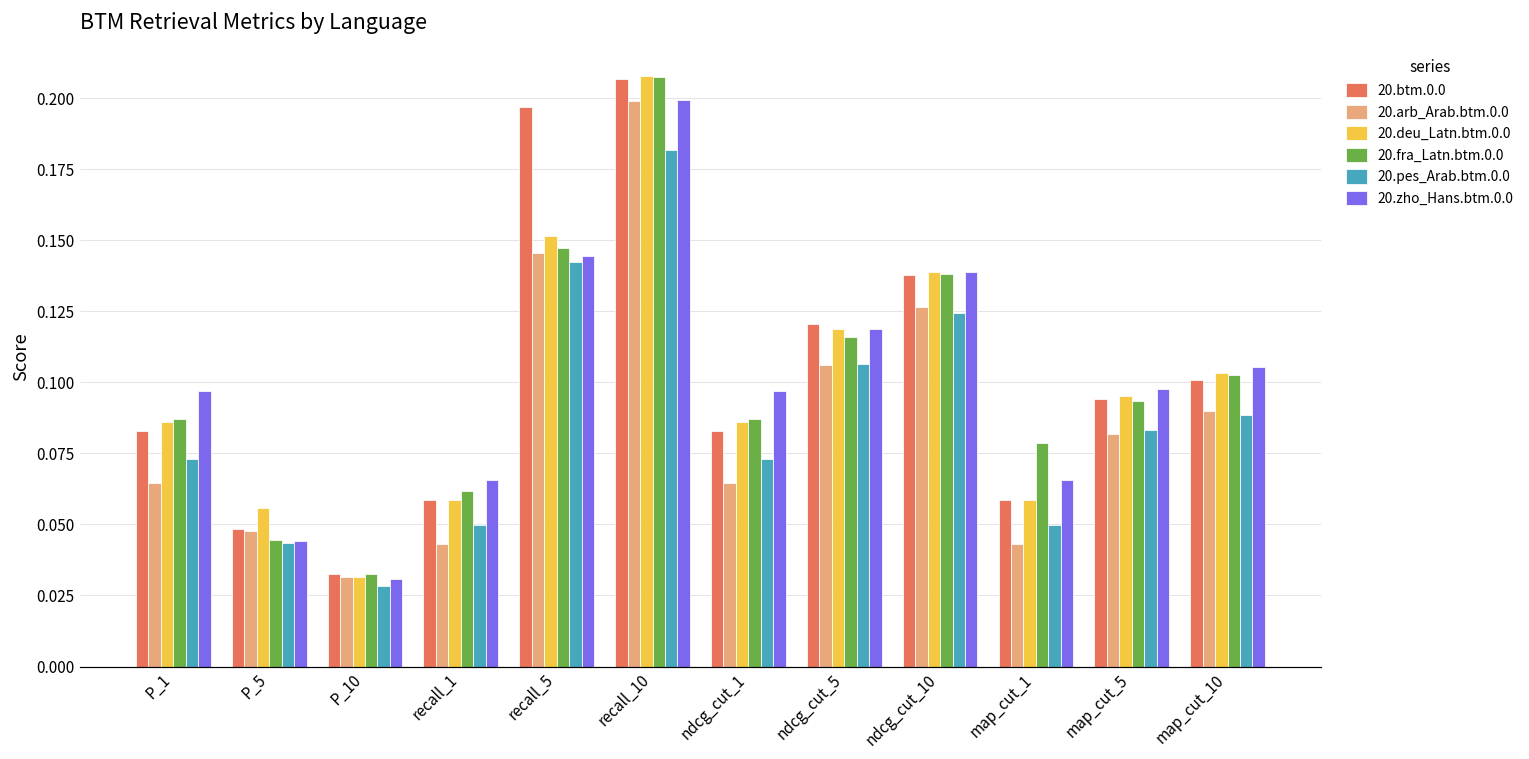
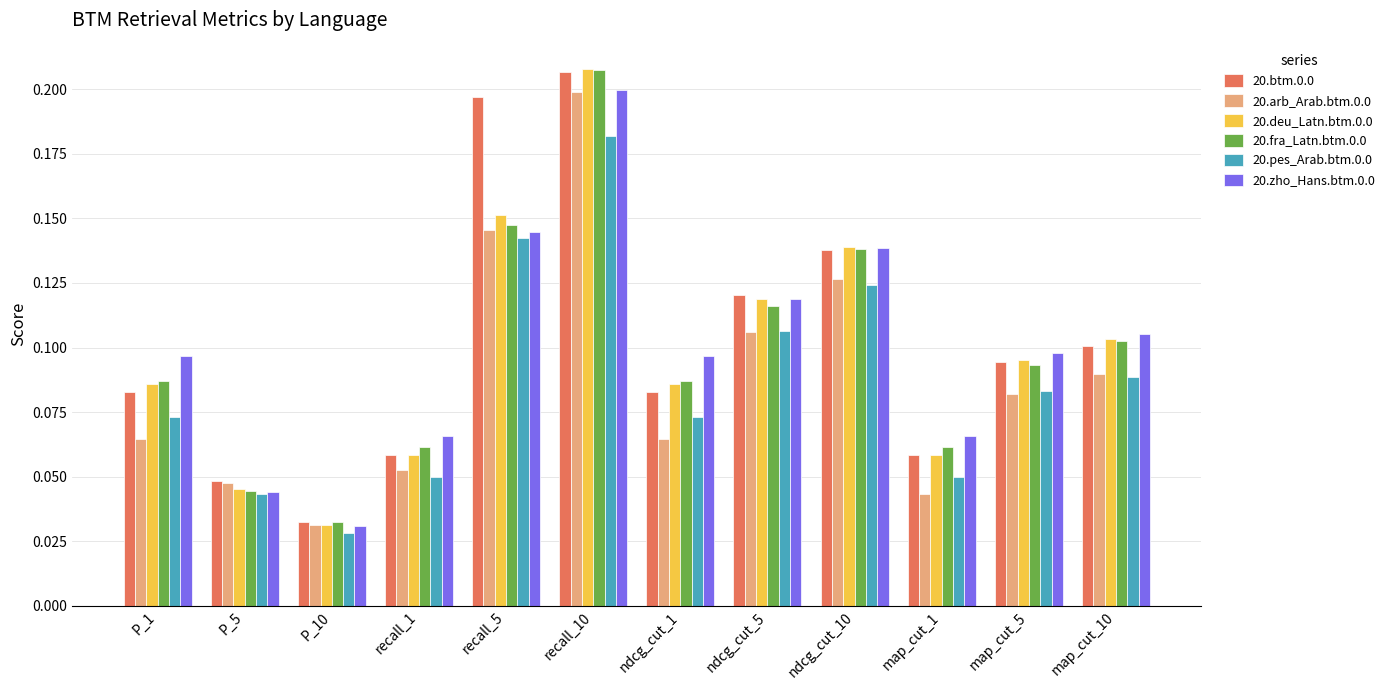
  {
    "20.btm.0.0": {
      "P_1": 0.083,
      "P_5": 0.048,
      "P_10": 0.032,
      "recall_1": 0.058,
      "recall_5": 0.197,
      "recall_10": 0.207,
      "ndcg_cut_1": 0.083,
      "ndcg_cut_5": 0.120,
      "ndcg_cut_10": 0.138,
      "map_cut_1": 0.058,
      "map_cut_5": 0.094,
      "map_cut_10": 0.101
    },
    "20.arb_Arab.btm.0.0": {
      "P_1": 0.065,
      "P_5": 0.048,
      "P_10": 0.031,
-     "recall_1": 0.043,
+     "recall_1": 0.053,
      "recall_5": 0.146,
      "recall_10": 0.199,
      "ndcg_cut_1": 0.065,
      "ndcg_cut_5": 0.106,
      "ndcg_cut_10": 0.126,
      "map_cut_1": 0.043,
      "map_cut_5": 0.082,
      "map_cut_10": 0.090
    },
    "20.deu_Latn.btm.0.0": {
      "P_1": 0.086,
-     "P_5": 0.056,
+     "P_5": 0.045,
      "P_10": 0.032,
      "recall_1": 0.058,
      "recall_5": 0.151,
      "recall_10": 0.208,
      "ndcg_cut_1": 0.086,
      "ndcg_cut_5": 0.119,
      "ndcg_cut_10": 0.139,
      "map_cut_1": 0.058,
      "map_cut_5": 0.095,
      "map_cut_10": 0.103
    },
    "20.fra_Latn.btm.0.0": {
      "P_1": 0.087,
      "P_5": 0.045,
      "P_10": 0.033,
      "recall_1": 0.062,
      "recall_5": 0.147,
      "recall_10": 0.207,
      "ndcg_cut_1": 0.087,
      "ndcg_cut_5": 0.116,
      "ndcg_cut_10": 0.138,
-     "map_cut_1": 0.079,
+     "map_cut_1": 0.062,
      "map_cut_5": 0.093,
      "map_cut_10": 0.102
    },
    "20.pes_Arab.btm.0.0": {
      "P_1": 0.073,
      "P_5": 0.043,
      "P_10": 0.028,
      "recall_1": 0.050,
      "recall_5": 0.142,
      "recall_10": 0.182,
      "ndcg_cut_1": 0.073,
      "ndcg_cut_5": 0.106,
      "ndcg_cut_10": 0.124,
      "map_cut_1": 0.050,
      "map_cut_5": 0.083,
      "map_cut_10": 0.089
    },
    "20.zho_Hans.btm.0.0": {
      "P_1": 0.097,
      "P_5": 0.044,
      "P_10": 0.031,
      "recall_1": 0.066,
      "recall_5": 0.145,
      "recall_10": 0.199,
      "ndcg_cut_1": 0.097,
      "ndcg_cut_5": 0.119,
      "ndcg_cut_10": 0.139,
      "map_cut_1": 0.066,
      "map_cut_5": 0.098,
      "map_cut_10": 0.105
    }
  }
